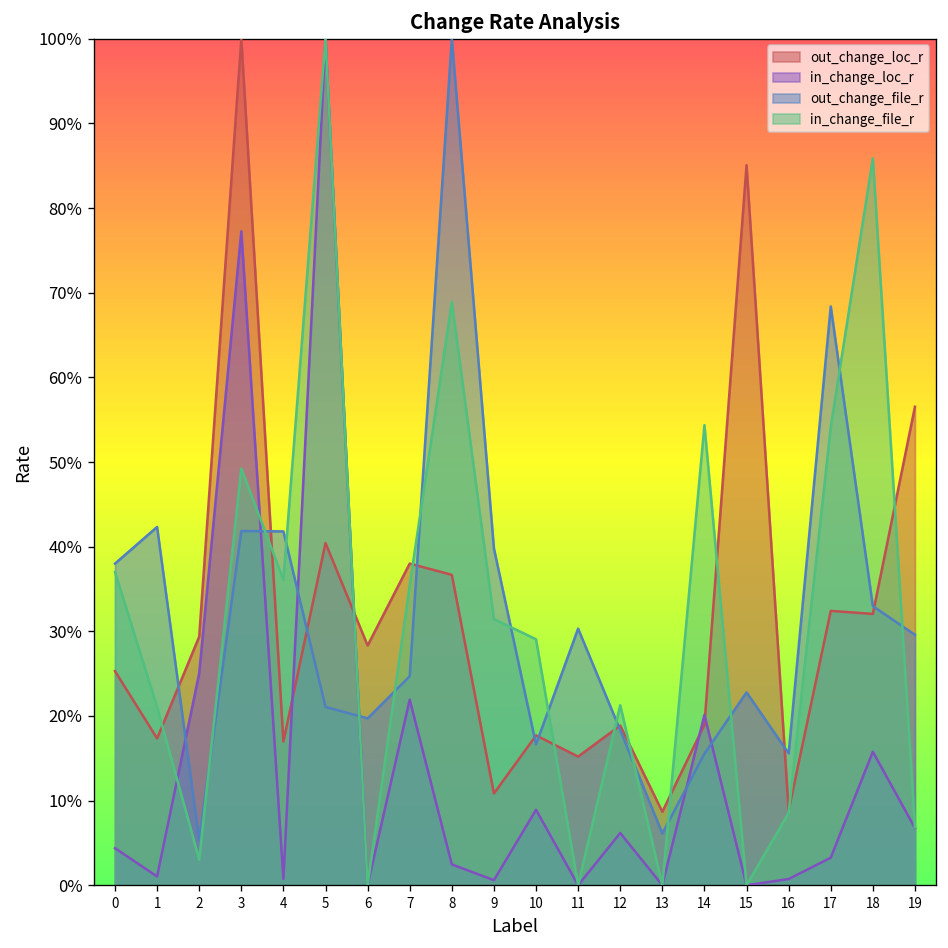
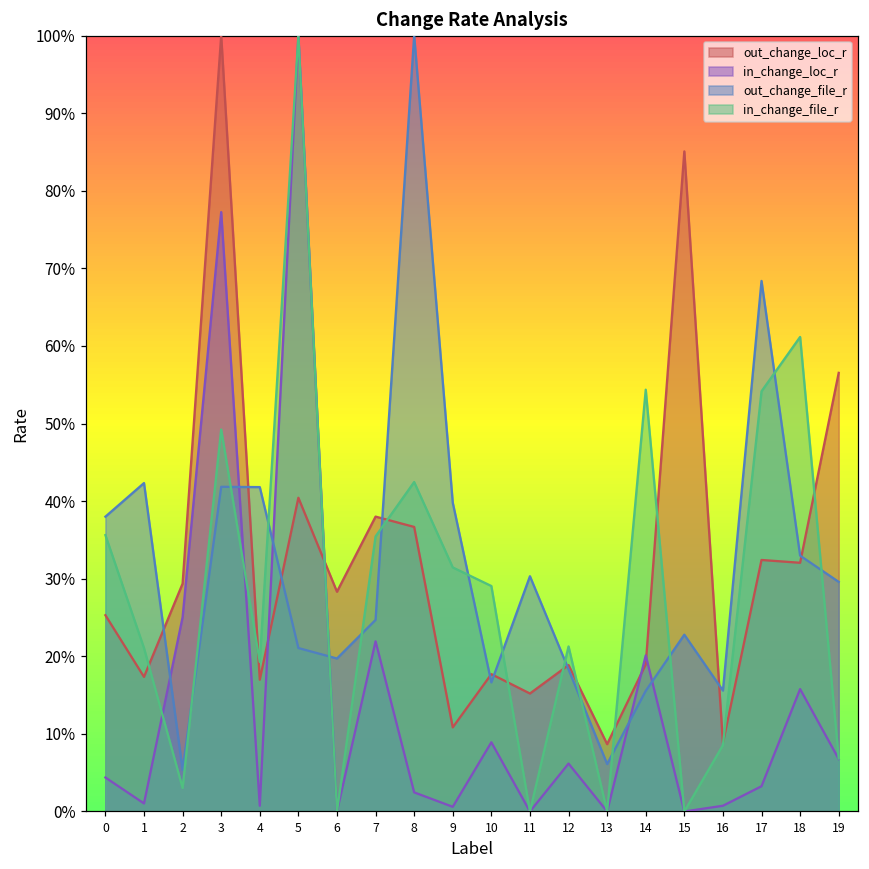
  {
    "out_change_loc_r": {
      "0": "25%",
      "1": "17%",
      "2": "29%",
      "3": "100%",
      "4": "17%",
      "5": "40%",
      "6": "28%",
      "7": "38%",
      "8": "37%",
      "9": "11%",
      "10": "18%",
      "11": "15%",
      "12": "19%",
      "13": "9%",
      "14": "19%",
      "15": "85%",
      "17": "32%",
      "18": "32%",
      "19": "57%"
    },
    "in_change_file_r": {
-     "0": "37%",
+     "0": "36%",
      "1": "21%",
      "2": "3%",
      "3": "49%",
-     "4": "36%",
+     "4": "19%",
      "7": "35%",
-     "8": "69%",
+     "8": "42%",
      "9": "31%",
      "10": "29%",
      "12": "21%",
      "14": "54%",
      "17": "54%",
-     "18": "86%"
+     "18": "61%"
    }
  }
